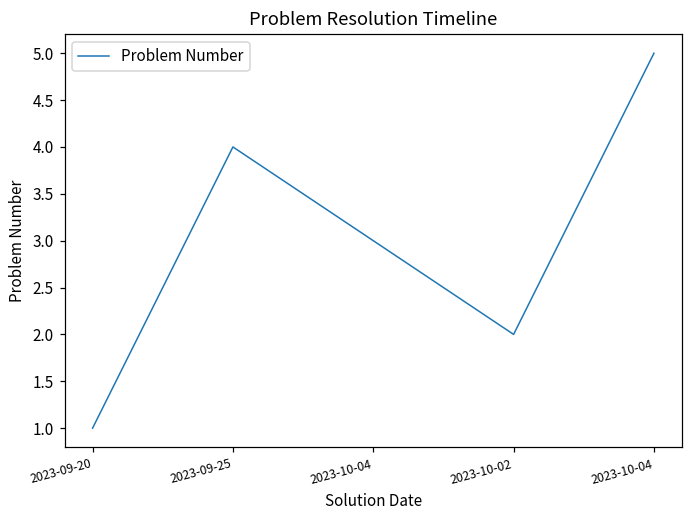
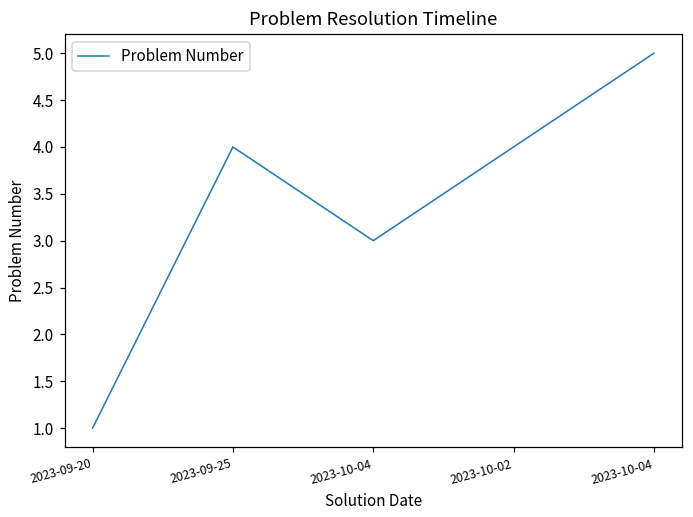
  {
    "2023-09-20": 1,
    "2023-09-25": 4,
-   "2023-10-02": 2
+   "2023-10-02": 4
  }
